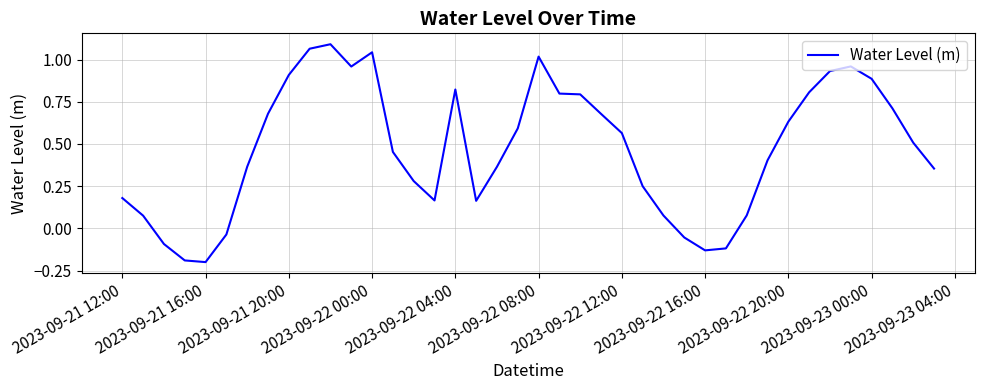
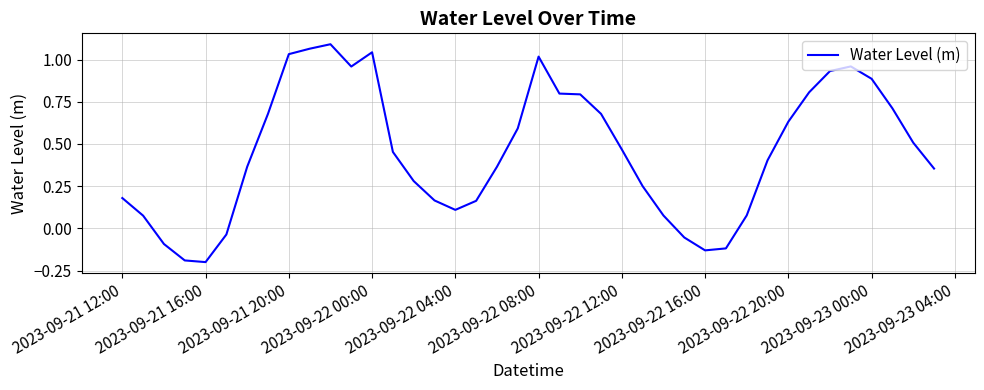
  {
    "2023-09-21 12:00": 0.18,
    "2023-09-21 16:00": -0.20,
-   "2023-09-21 20:00": 0.91,
+   "2023-09-21 20:00": 1.03,
    "2023-09-22 00:00": 1.04,
-   "2023-09-22 04:00": 0.82,
+   "2023-09-22 04:00": 0.11,
    "2023-09-22 08:00": 1.02,
-   "2023-09-22 12:00": 0.56,
+   "2023-09-22 12:00": 0.47,
    "2023-09-22 16:00": -0.13,
    "2023-09-22 20:00": 0.63,
    "2023-09-23 00:00": 0.89
  }
